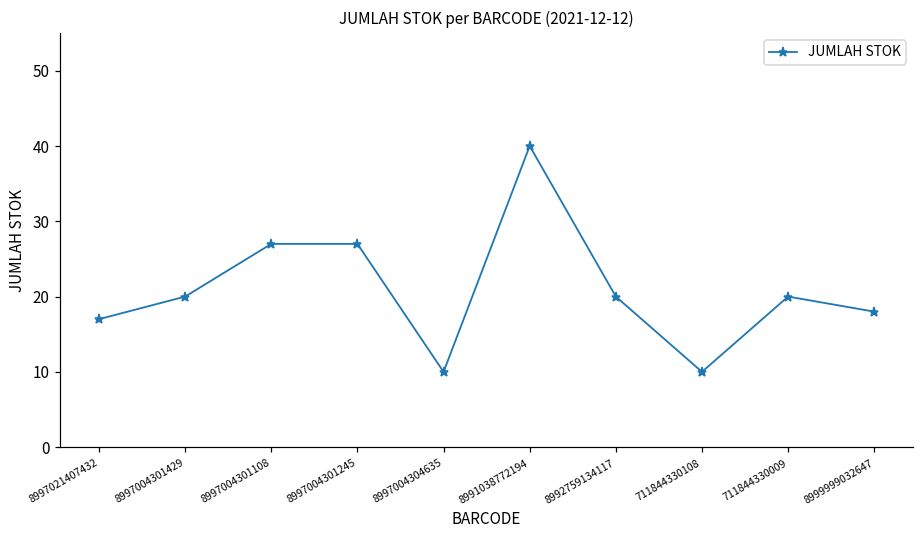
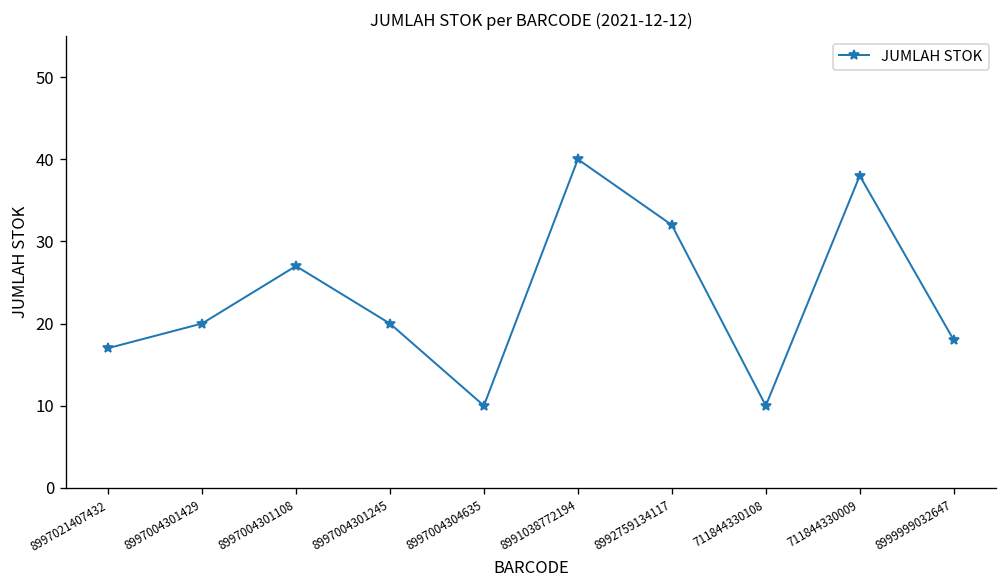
  {
    "8997021407432": 17,
    "8997004301429": 20,
    "8997004301108": 27,
-   "8997004301245": 27,
+   "8997004301245": 20,
    "8997004304635": 10,
    "8991038772194": 40,
-   "8992759134117": 20,
+   "8992759134117": 32,
    "711844330108": 10,
-   "711844330009": 20,
+   "711844330009": 38,
    "8999999032647": 18
  }
